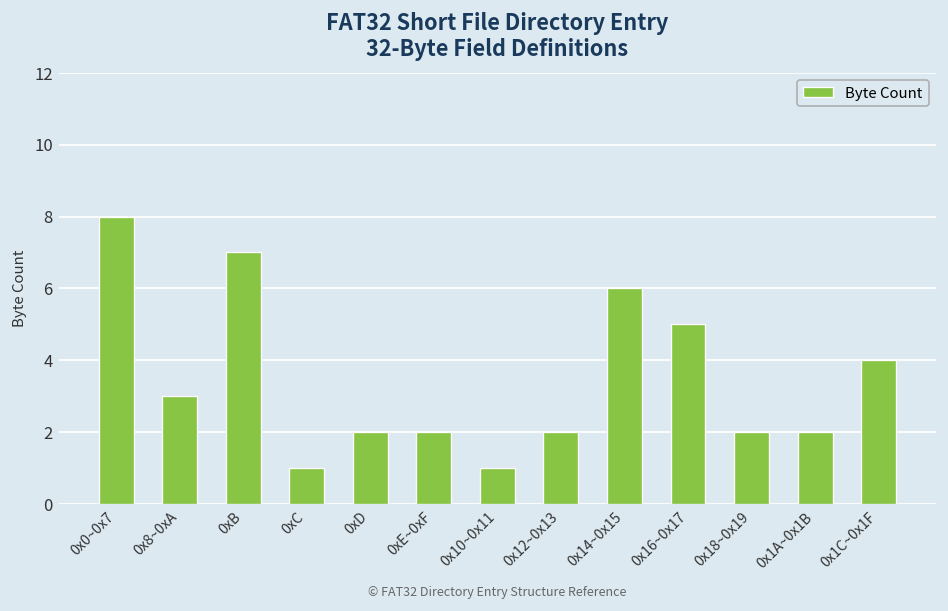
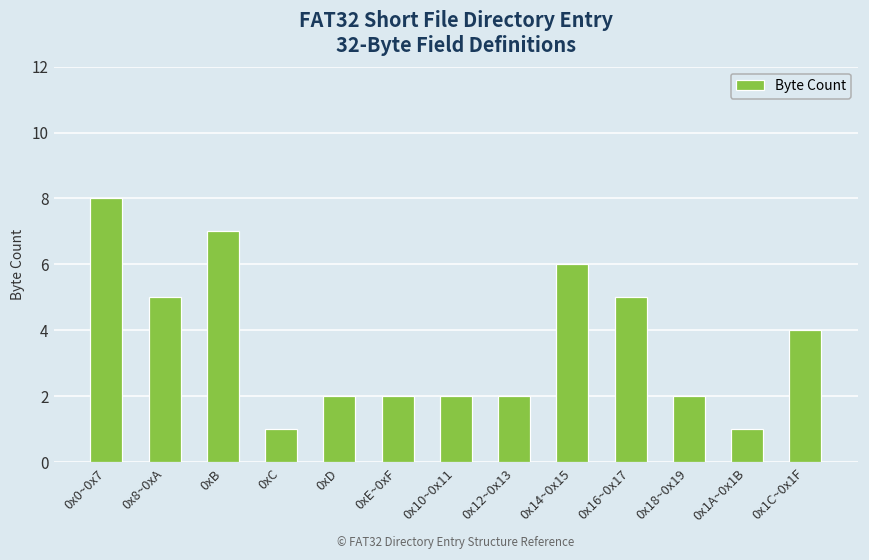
  {
    "0x0~0x7": 8,
-   "0x8~0xA": 3,
+   "0x8~0xA": 5,
    "0xB": 7,
    "0xC": 1,
    "0xD": 2,
    "0xE~0xF": 2,
-   "0x10~0x11": 1,
+   "0x10~0x11": 2,
    "0x12~0x13": 2,
    "0x14~0x15": 6,
    "0x16~0x17": 5,
    "0x18~0x19": 2,
-   "0x1A~0x1B": 2,
+   "0x1A~0x1B": 1,
    "0x1C~0x1F": 4
  }
